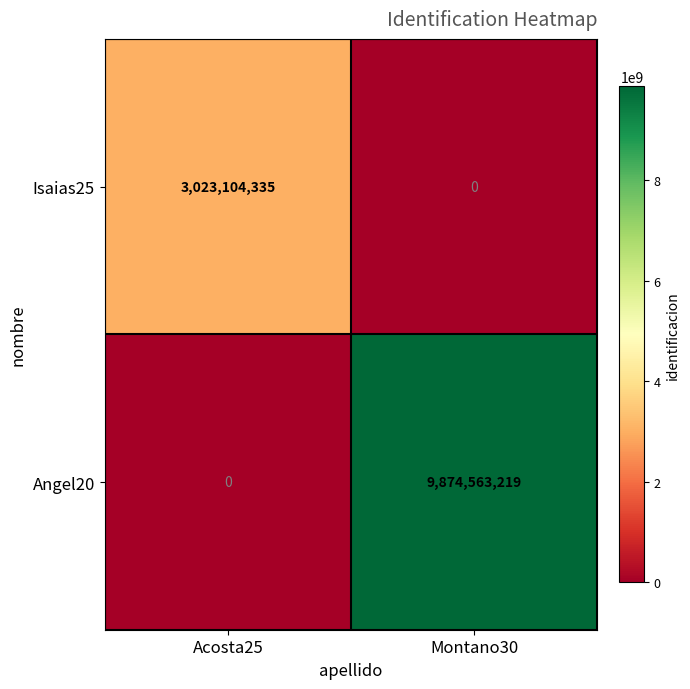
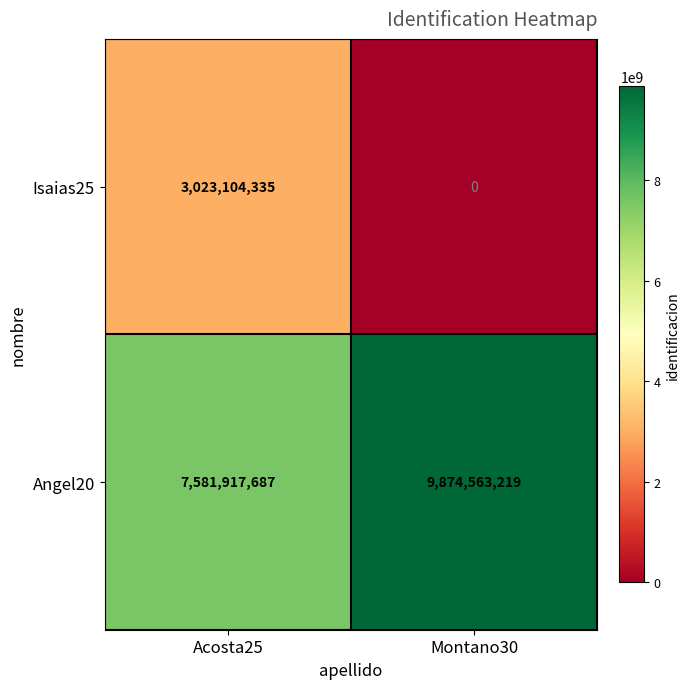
  {
    "Isaias25": {
      "Acosta25": "3,023,104,335",
      "Montano30": "0"
    },
    "Angel20": {
-     "Acosta25": "0",
+     "Acosta25": "7,581,917,687",
      "Montano30": "9,874,563,219"
    }
  }
